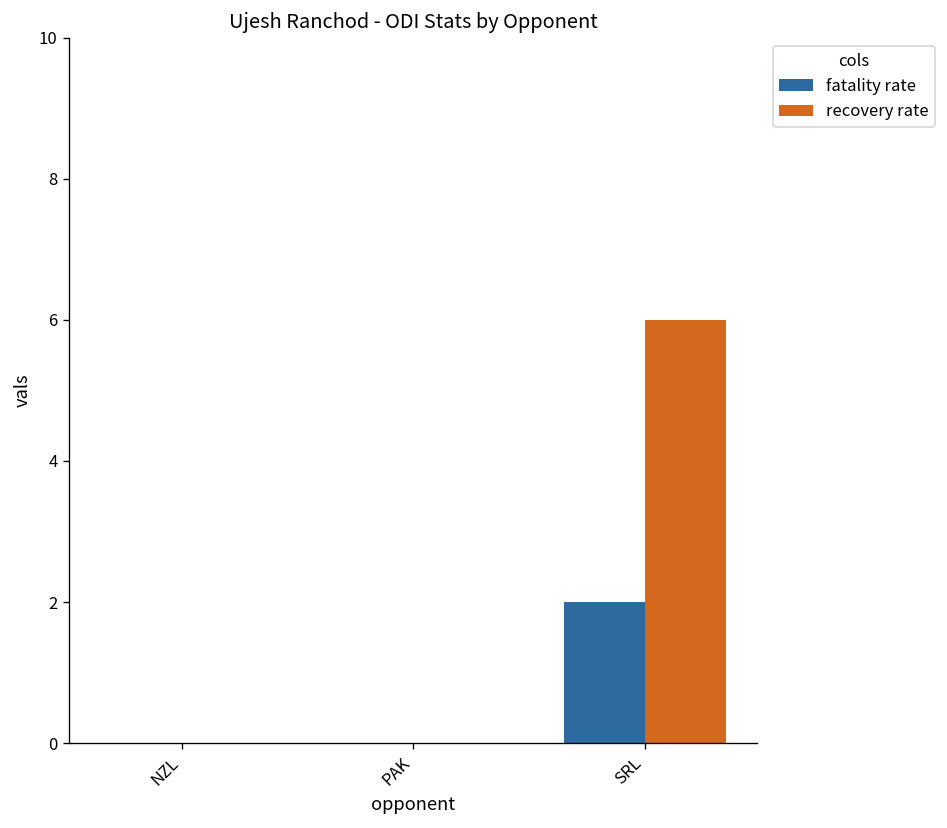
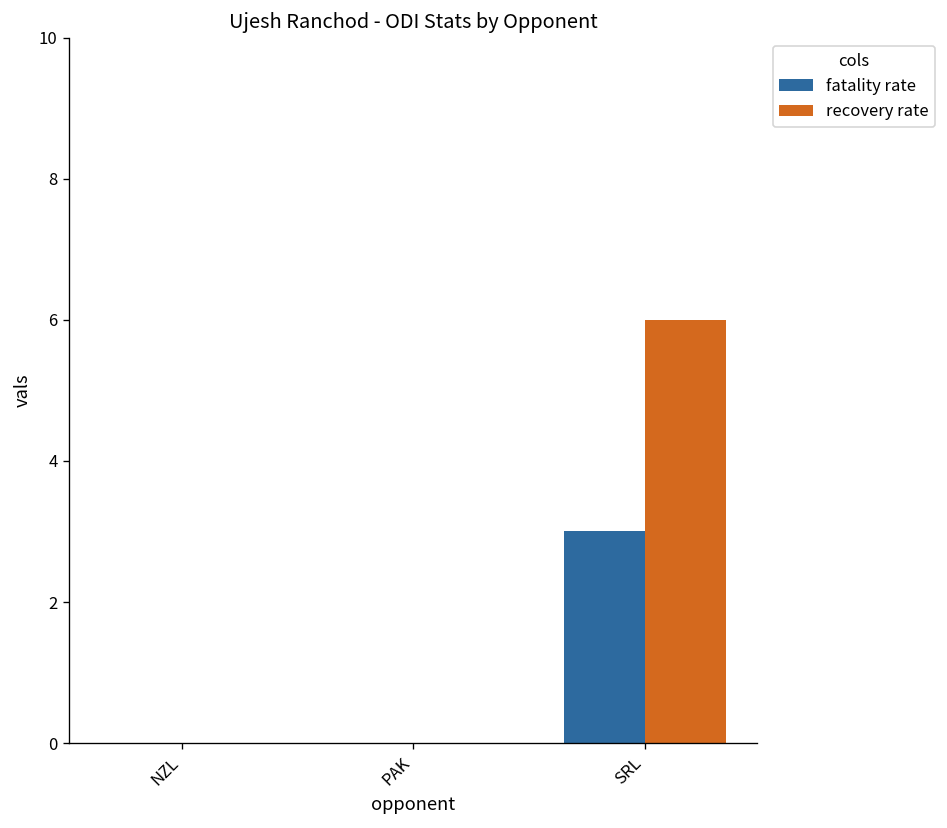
  {
    "fatality rate": {
      "NZL": 0,
      "PAK": 0,
-     "SRL": 2
+     "SRL": 3
    },
    "recovery rate": {
      "NZL": 0,
      "PAK": 0,
      "SRL": 6
    }
  }
